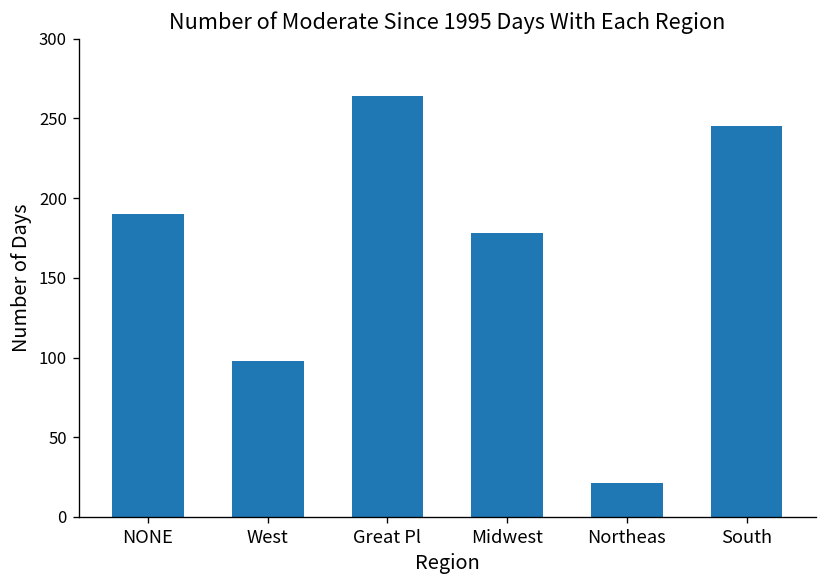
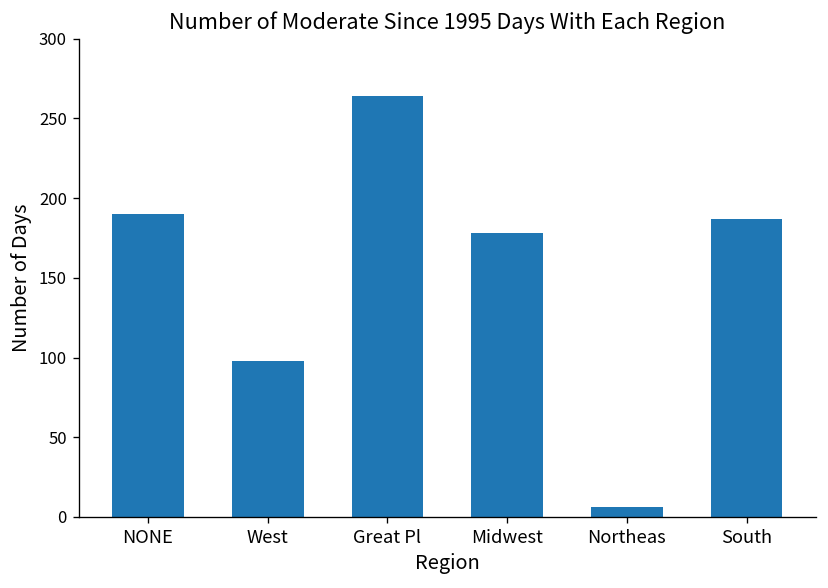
  {
    "NONE": 190,
    "West": 98,
    "Great Pl": 264,
    "Midwest": 178,
-   "Northeas": 21,
-   "South": 245
+   "Northeas": 6,
+   "South": 187
  }
